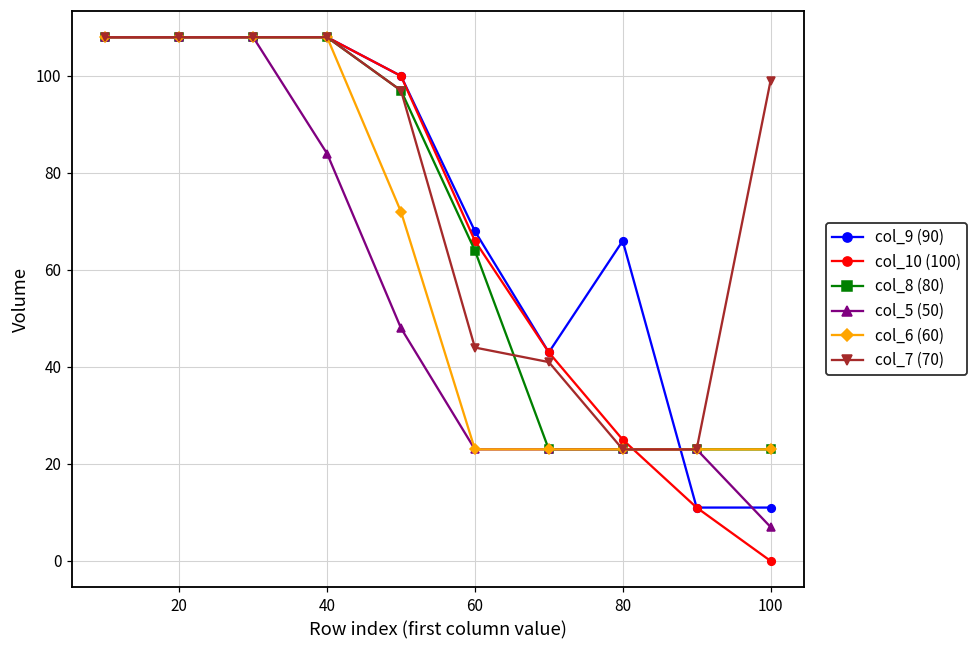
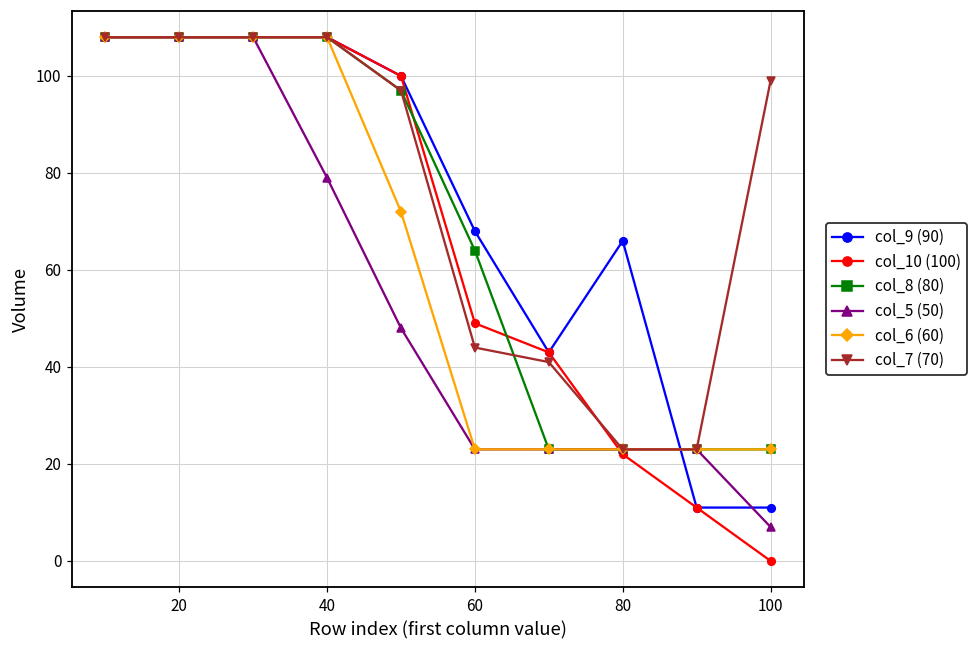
  {
    "col_9 (90)": {
      "60": 68,
      "80": 66,
      "100": 11
    },
    "col_10 (100)": {
-     "60": 66,
-     "80": 25,
+     "60": 49,
+     "80": 22,
      "100": 0
    },
    "col_8 (80)": {
      "60": 64
    },
    "col_5 (50)": {
-     "40": 84,
+     "40": 79,
      "100": 7
    },
    "col_7 (70)": {
      "60": 44,
      "100": 99
    }
  }
